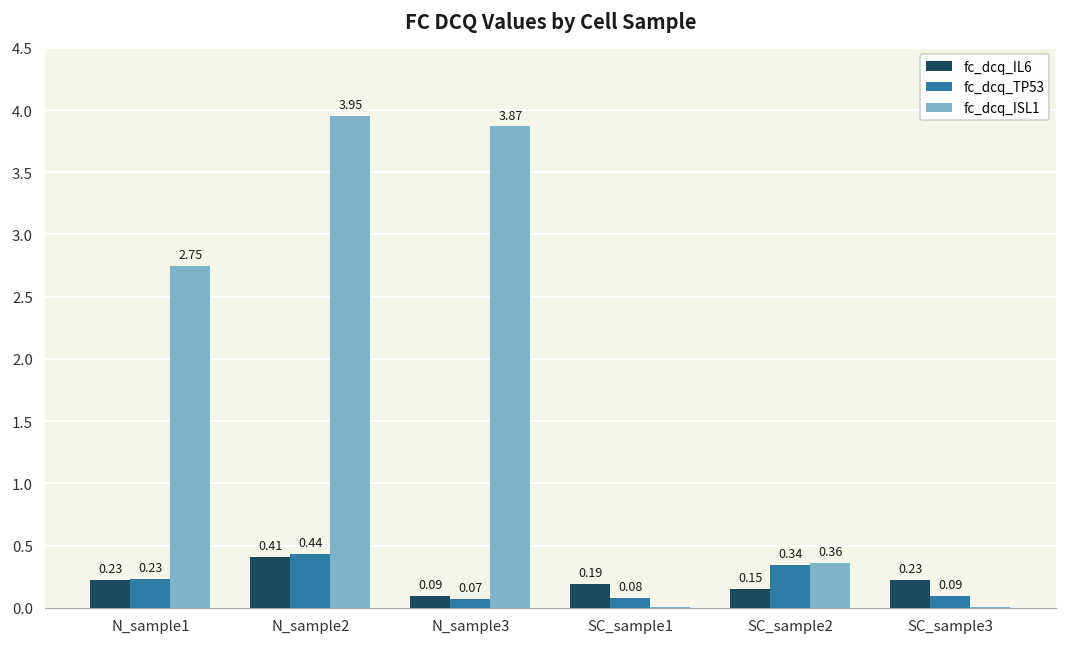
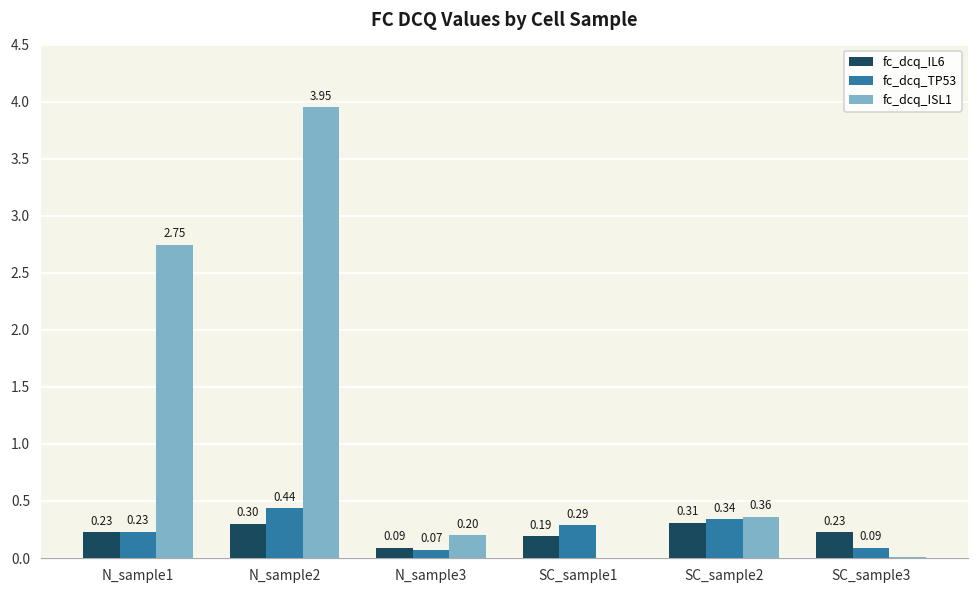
  {
    "fc_dcq_IL6": {
      "N_sample1": 0.23,
-     "N_sample2": 0.41,
+     "N_sample2": 0.30,
      "N_sample3": 0.09,
      "SC_sample1": 0.19,
-     "SC_sample2": 0.15,
+     "SC_sample2": 0.31,
      "SC_sample3": 0.23
    },
    "fc_dcq_TP53": {
      "N_sample1": 0.23,
      "N_sample2": 0.44,
      "N_sample3": 0.07,
-     "SC_sample1": 0.08,
+     "SC_sample1": 0.29,
      "SC_sample2": 0.34,
      "SC_sample3": 0.09
    },
    "fc_dcq_ISL1": {
      "N_sample1": 2.75,
      "N_sample2": 3.95,
-     "N_sample3": 3.87,
+     "N_sample3": 0.20,
      "SC_sample2": 0.36
    }
  }
